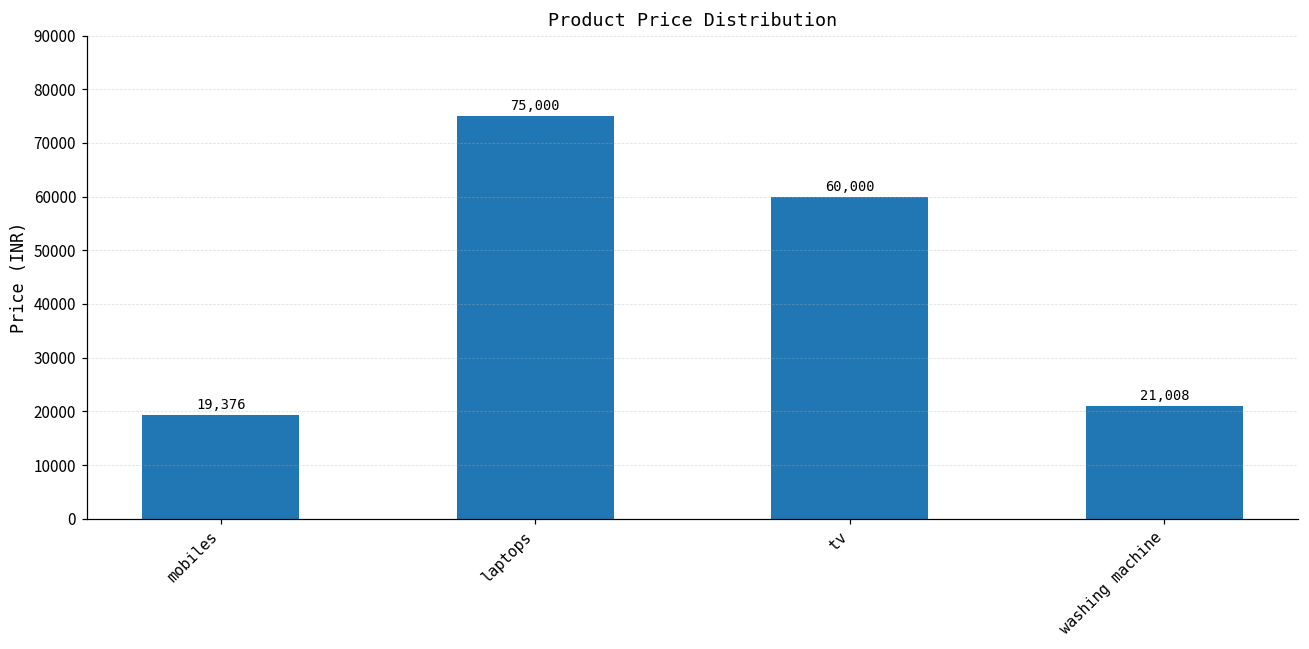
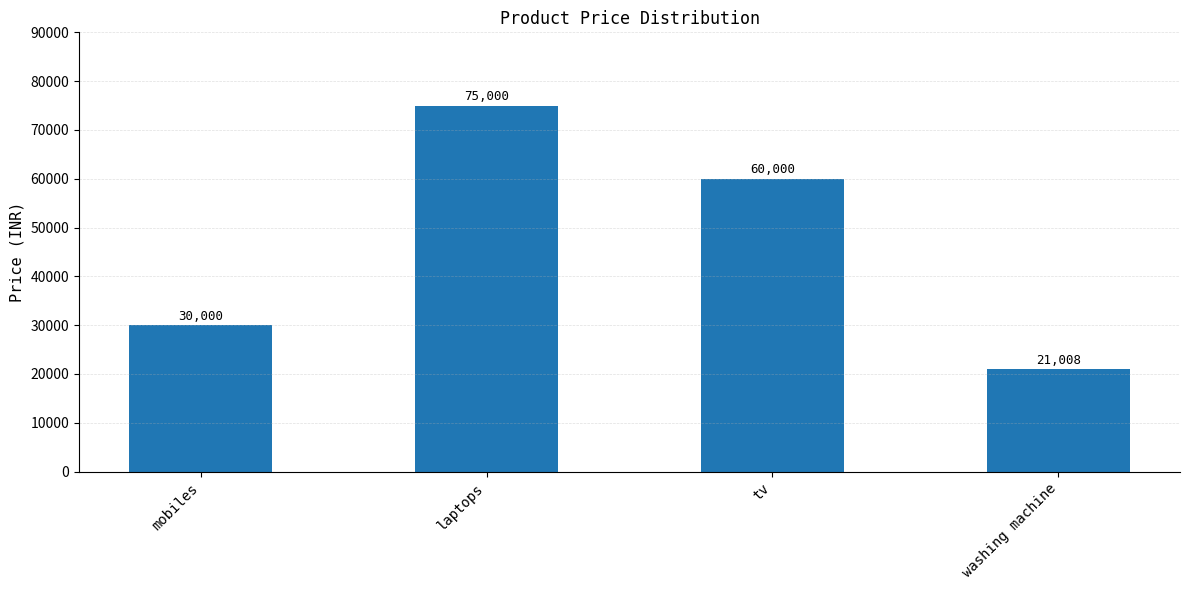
  {
-   "mobiles": "19,376",
+   "mobiles": "30,000",
    "laptops": "75,000",
    "tv": "60,000",
    "washing machine": "21,008"
  }
